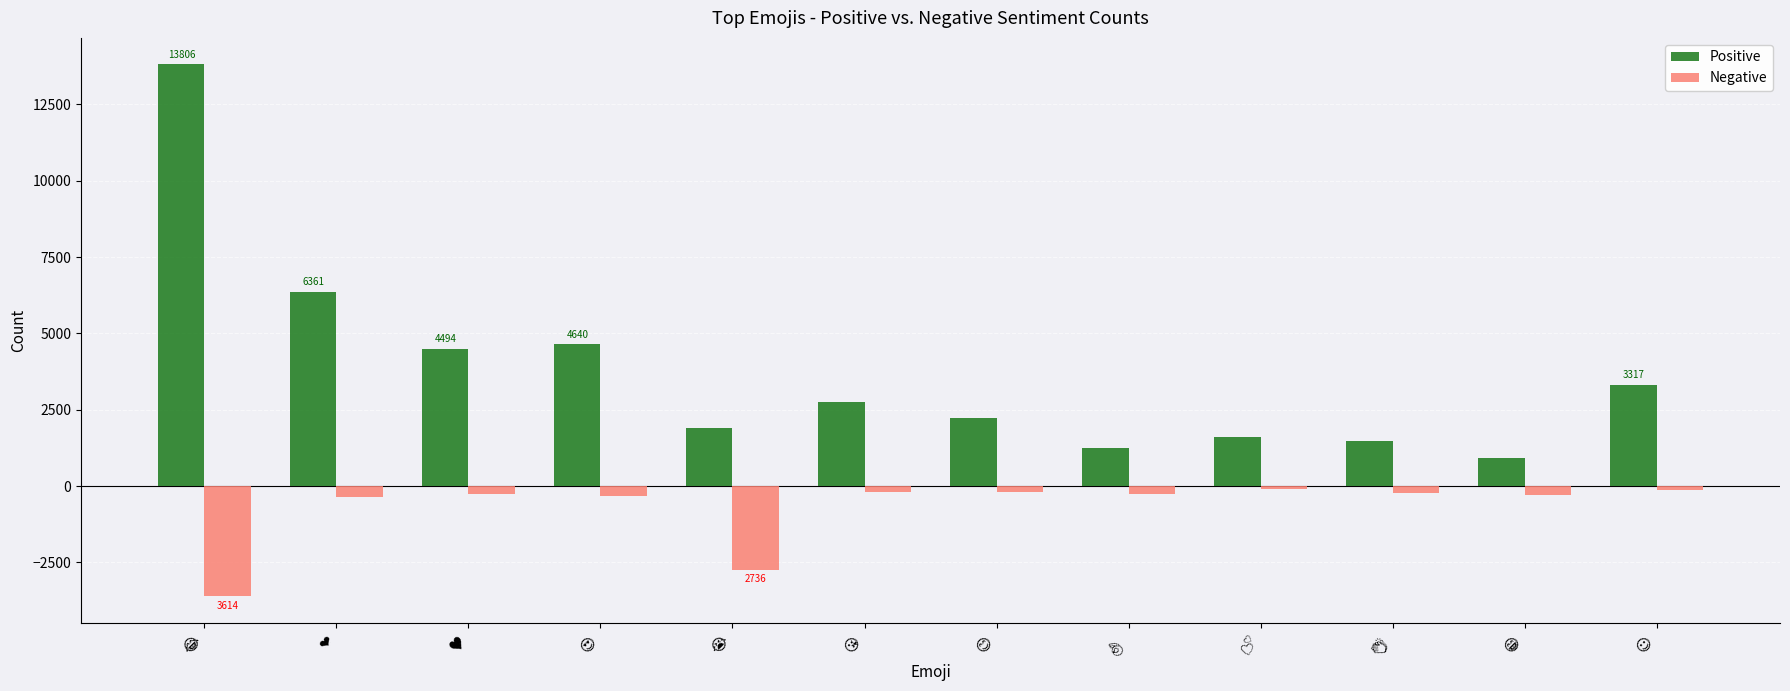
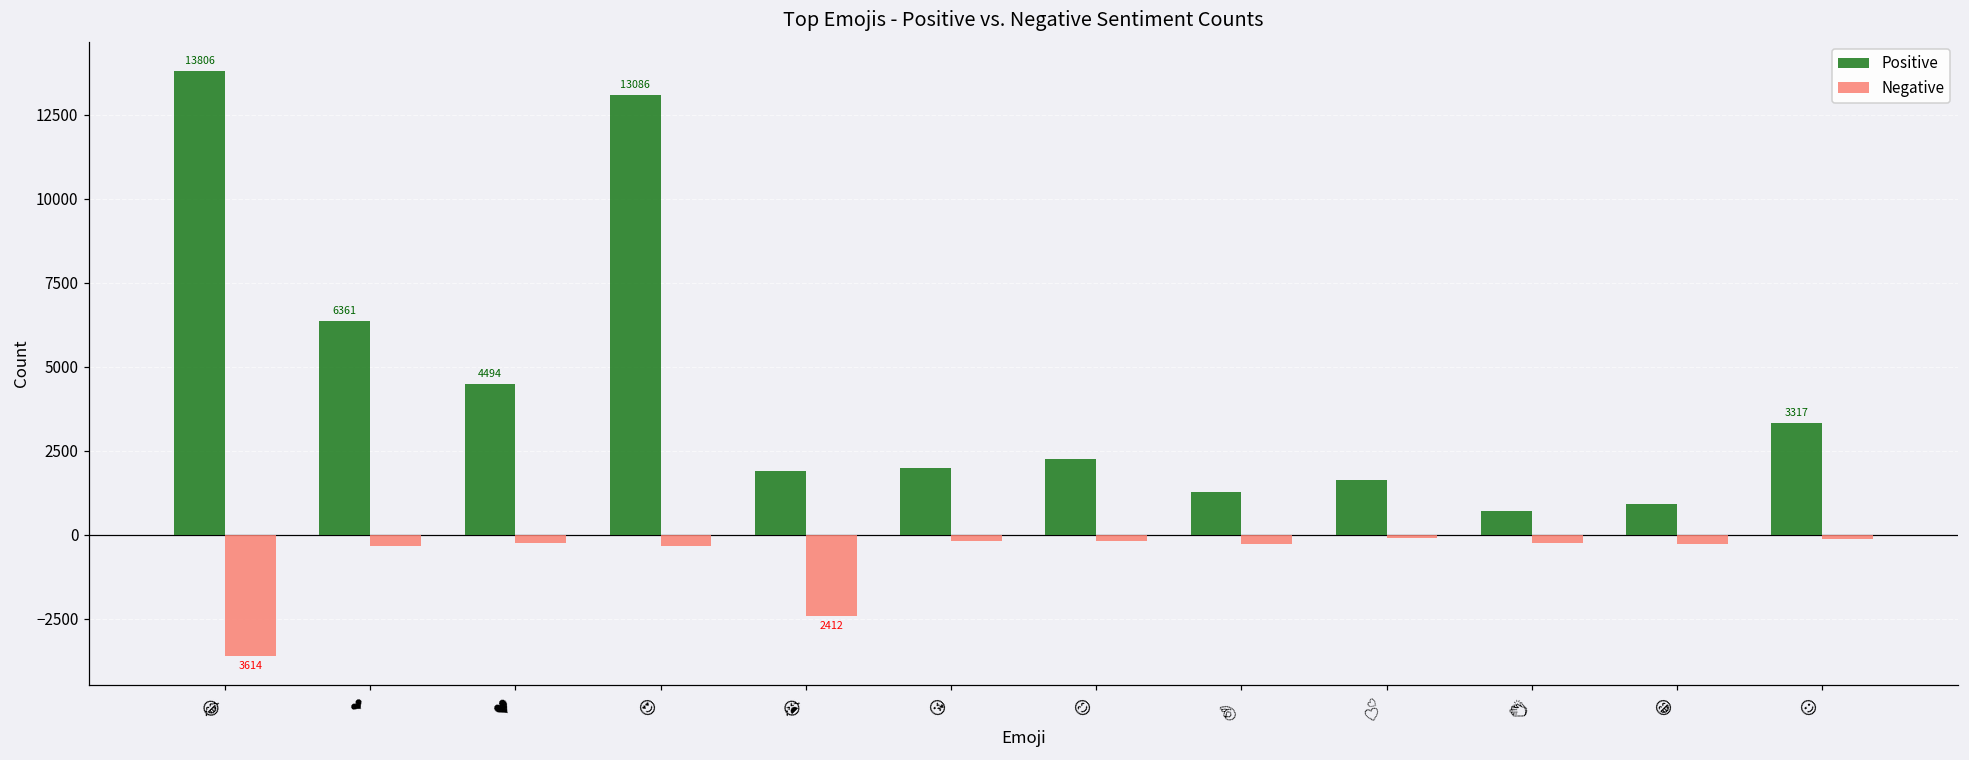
  {
    "Positive": {
      "😂": 13806,
      "❤": 6361,
      "♥": 4494,
-     "😍": 4640,
-     "😘": 2800,
-     "👏": 1500,
+     "😍": 13086,
+     "😘": 2000,
+     "👏": 700,
      "☺": 3317
    },
    "Negative": {
-     "😭": 2736
+     "😭": 2412
    }
  }
